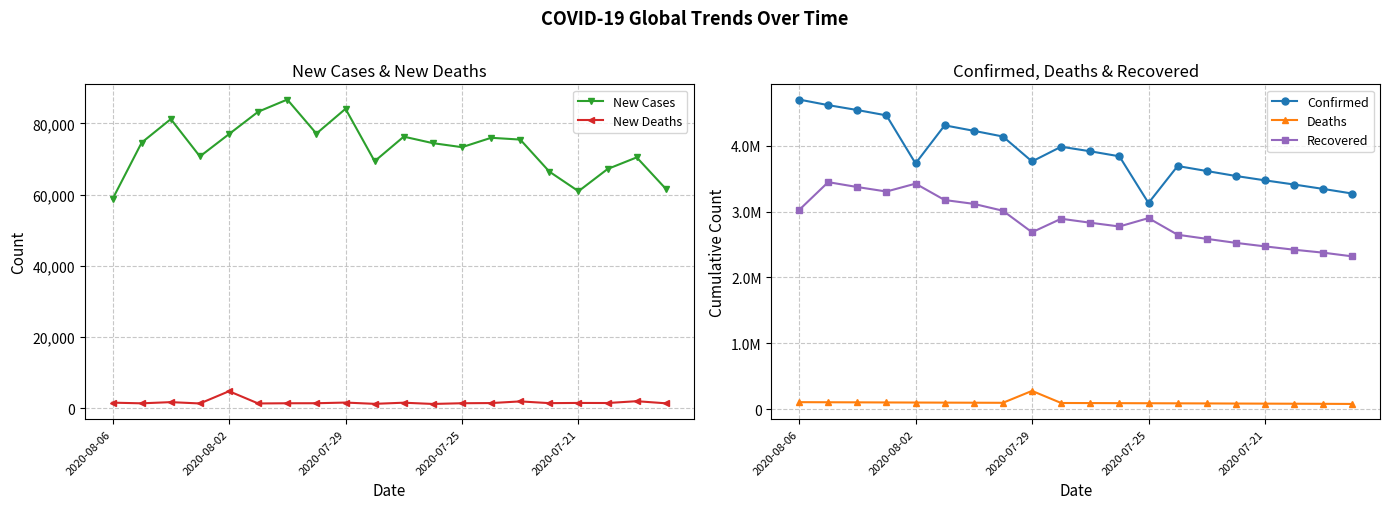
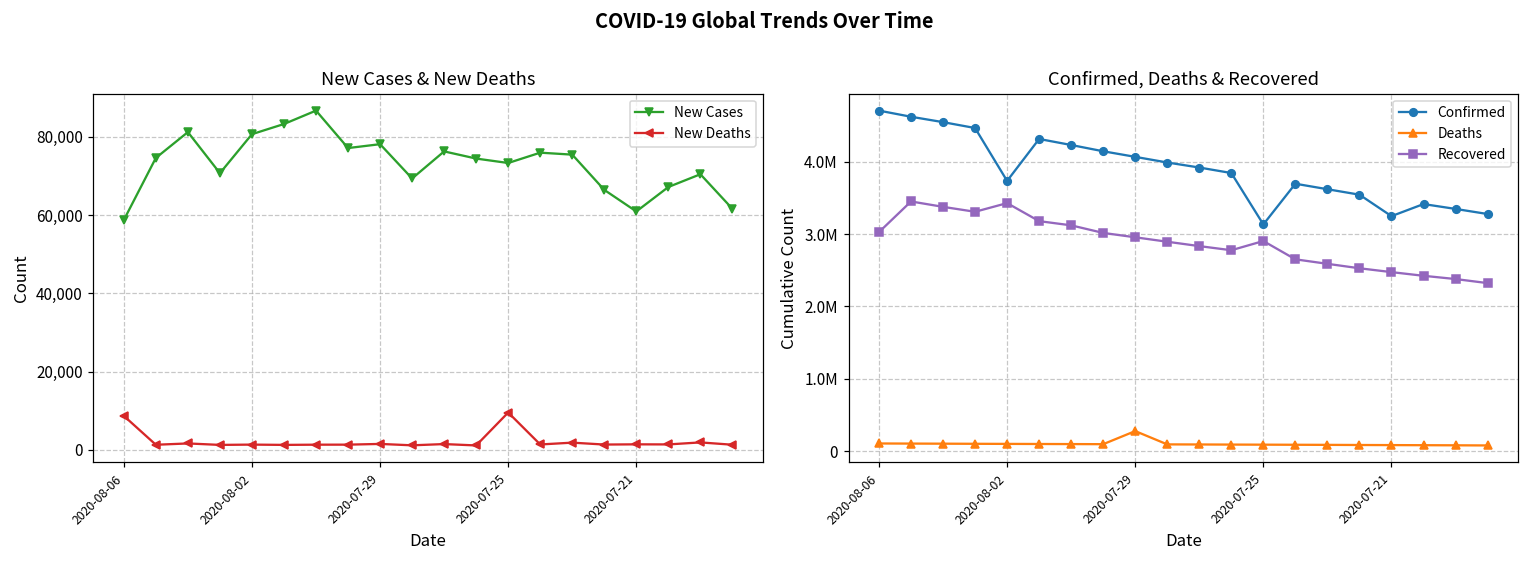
  {
    "New Cases & New Deaths": {
      "New Cases": {
        "2020-08-06": "59,000",
-       "2020-08-02": "77,000",
-       "2020-07-29": "84,000",
+       "2020-08-02": "81,000",
+       "2020-07-29": "78,000",
        "2020-07-25": "73,000",
        "2020-07-21": "61,000"
      },
      "New Deaths": {
-       "2020-08-06": "2,000",
-       "2020-08-02": "5,000",
+       "2020-08-06": "9,000",
+       "2020-08-02": "1,000",
        "2020-07-29": "2,000",
-       "2020-07-25": "1,000",
+       "2020-07-25": "10,000",
        "2020-07-21": "1,000"
      }
    },
    "Confirmed, Deaths & Recovered": {
      "Confirmed": {
        "2020-08-06": "4700000",
        "2020-08-02": "3700000",
-       "2020-07-29": "3800000",
+       "2020-07-29": "4100000",
        "2020-07-25": "3100000",
-       "2020-07-21": "3500000"
+       "2020-07-21": "3200000"
      },
      "Deaths": {
        "2020-08-06": "100000",
        "2020-08-02": "100000",
        "2020-07-29": "300000",
        "2020-07-25": "100000",
        "2020-07-21": "100000"
      },
      "Recovered": {
        "2020-08-06": "3000000",
        "2020-08-02": "3400000",
-       "2020-07-29": "2700000",
+       "2020-07-29": "3000000",
        "2020-07-25": "2900000",
        "2020-07-21": "2500000"
      }
    }
  }
